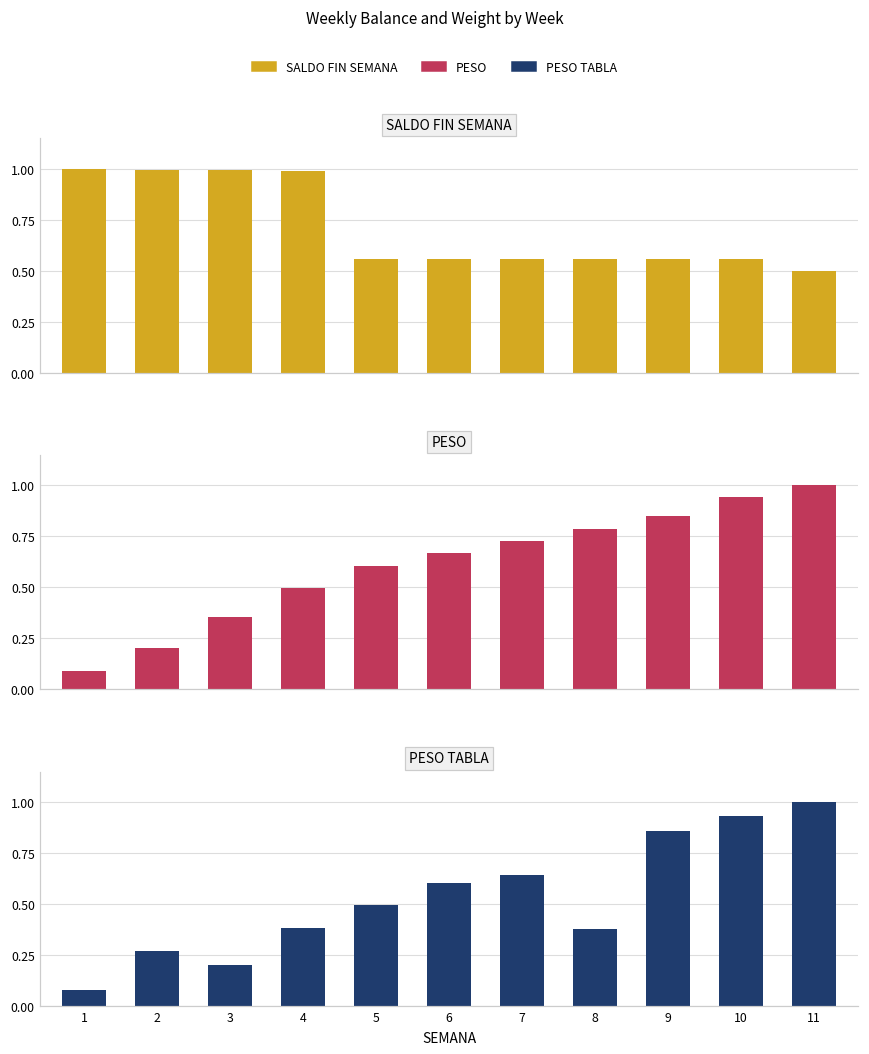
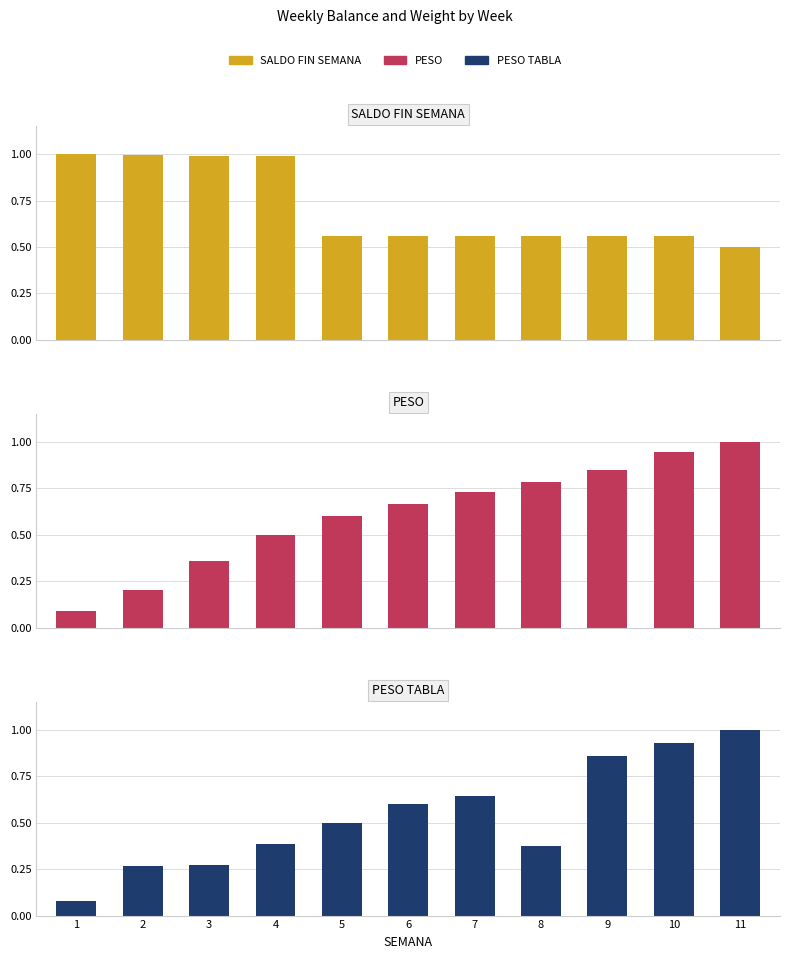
  {
    "PESO TABLA": {
      "1": 0.08,
      "2": 0.27,
-     "3": 0.20,
+     "3": 0.27,
      "4": 0.39,
      "5": 0.50,
      "6": 0.60,
      "7": 0.64,
      "8": 0.38,
      "9": 0.86,
      "10": 0.93,
      "11": 1.00
    }
  }
